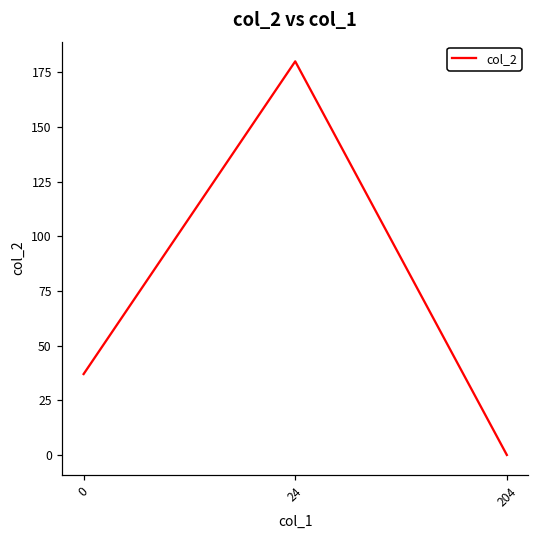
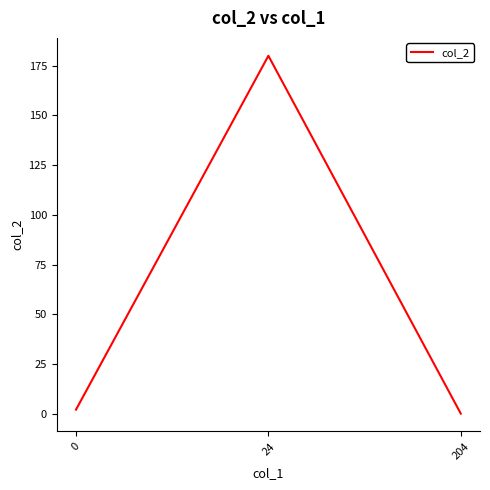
  {
-   "0": 37,
+   "0": 2,
    "24": 180,
    "204": 0
  }
